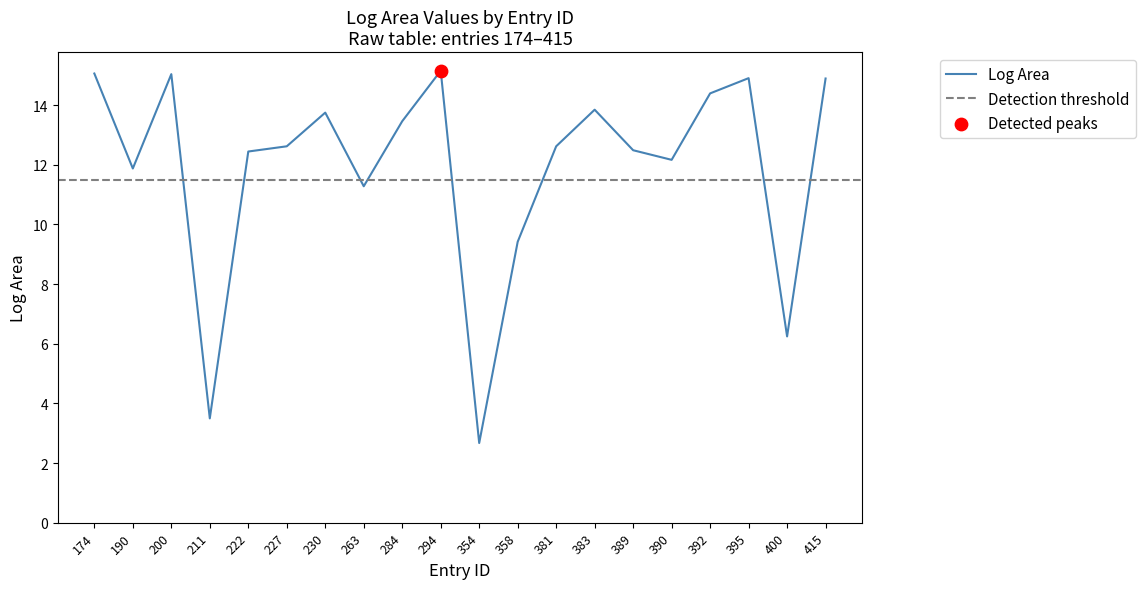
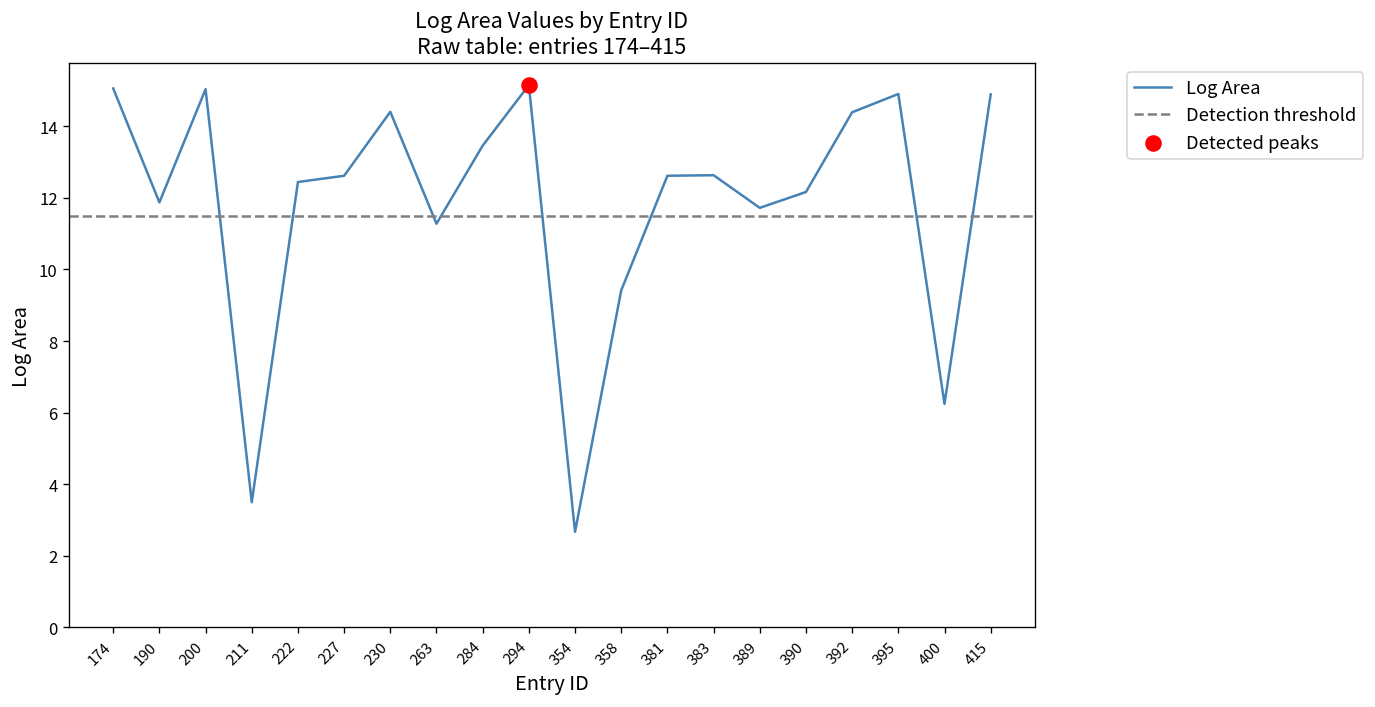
  {
    "Log Area": {
      "174": 15.1,
      "190": 11.9,
      "200": 15.0,
      "211": 3.5,
      "222": 12.4,
      "227": 12.6,
-     "230": 13.7,
+     "230": 14.4,
      "263": 11.3,
      "284": 13.5,
      "354": 2.7,
      "358": 9.4,
      "381": 12.6,
-     "383": 13.8,
-     "389": 12.5,
+     "383": 12.6,
+     "389": 11.7,
      "390": 12.2,
      "392": 14.4,
      "395": 14.9,
      "400": 6.2,
      "415": 14.9
    }
  }
